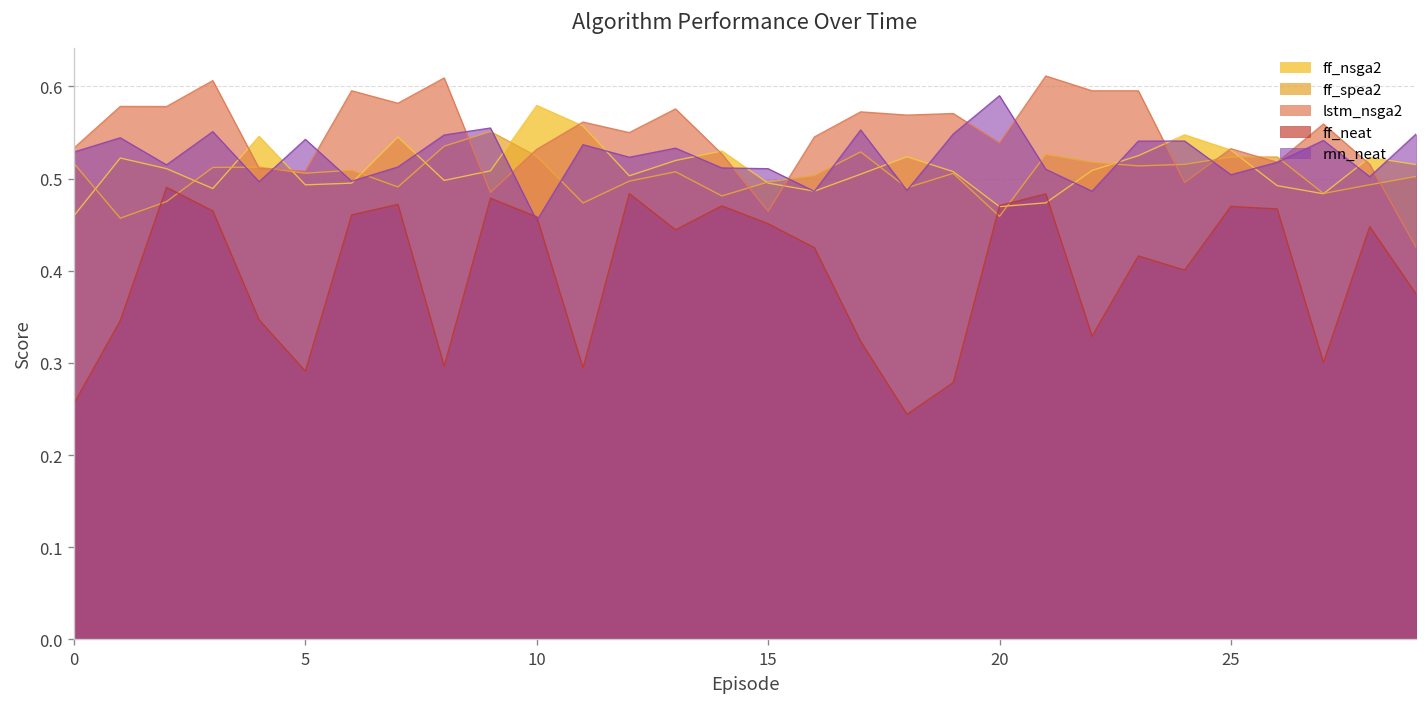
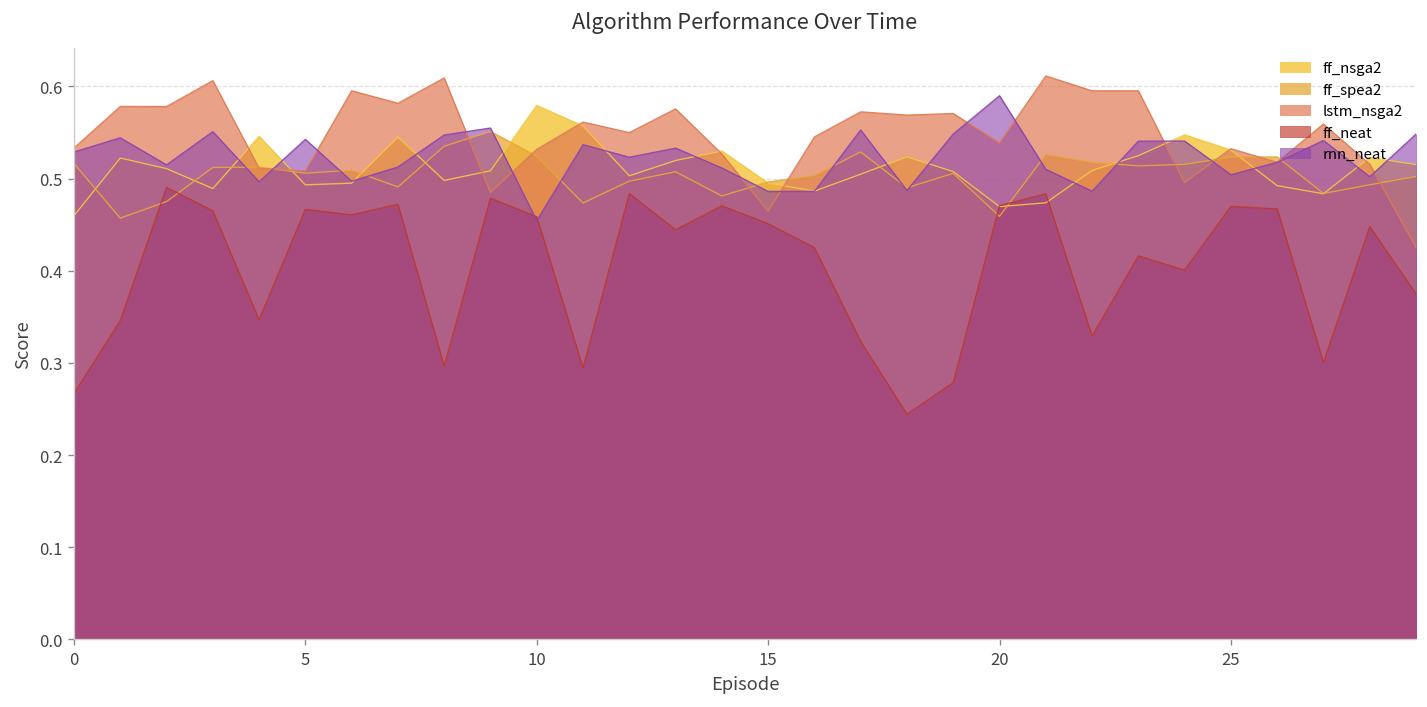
  {
    "ff_neat": {
-     "0": 0.26,
-     "5": 0.29,
+     "0": 0.27,
+     "5": 0.47,
      "10": 0.46,
      "15": 0.45,
      "25": 0.47
    },
    "rnn_neat": {
      "0": 0.53,
      "5": 0.54,
      "10": 0.45,
-     "15": 0.51,
+     "15": 0.49,
      "20": 0.59,
      "25": 0.50
    }
  }
